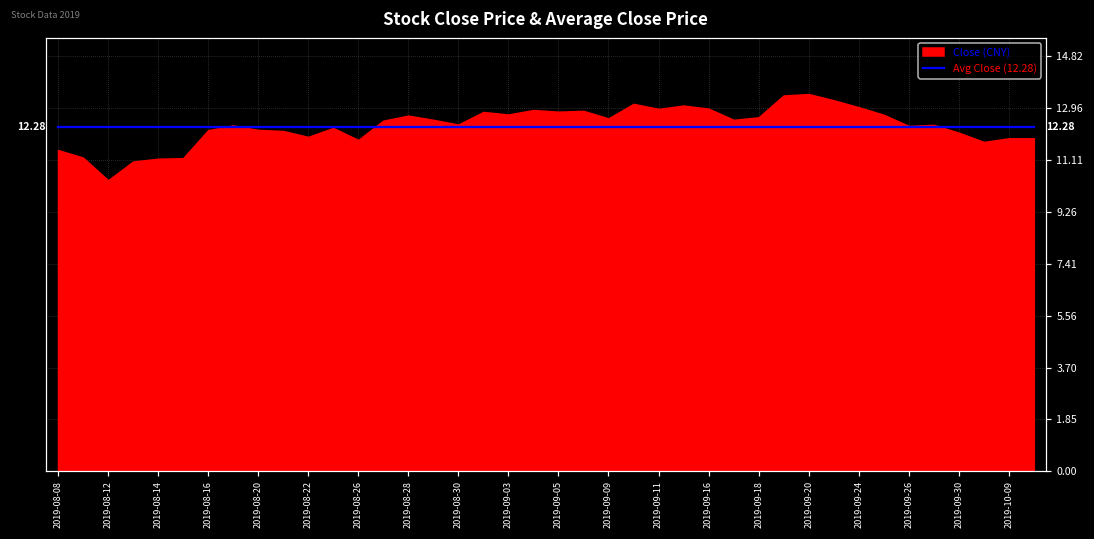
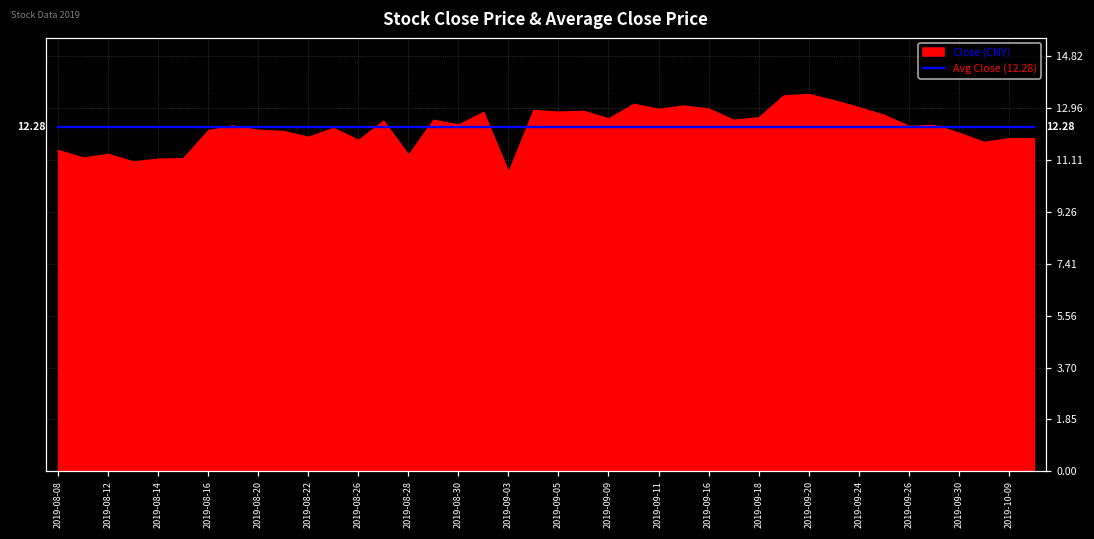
  {
    "Avg Close (12.28)": {
      "2019-08-08": 12.28
    },
    "Close (CNY)": {
      "2019-08-08": 11.5,
-     "2019-08-12": 10.4,
+     "2019-08-12": 11.3,
      "2019-08-14": 11.2,
      "2019-08-16": 12.2,
      "2019-08-22": 11.9,
      "2019-08-26": 11.8,
-     "2019-08-28": 12.7,
-     "2019-09-03": 12.7,
+     "2019-08-28": 11.3,
+     "2019-09-03": 10.7,
      "2019-09-05": 12.8,
      "2019-09-09": 12.6,
      "2019-09-11": 12.9,
      "2019-09-16": 13.0,
      "2019-09-18": 12.6,
      "2019-09-20": 13.5,
      "2019-09-24": 13.0,
      "2019-09-30": 12.1,
      "2019-10-09": 11.9
    }
  }
